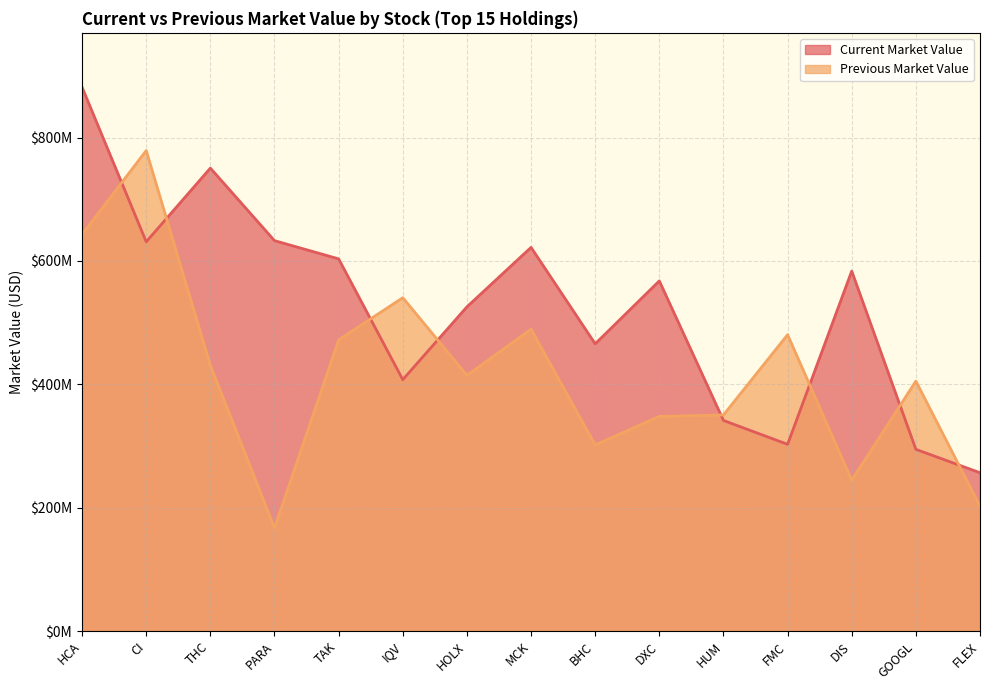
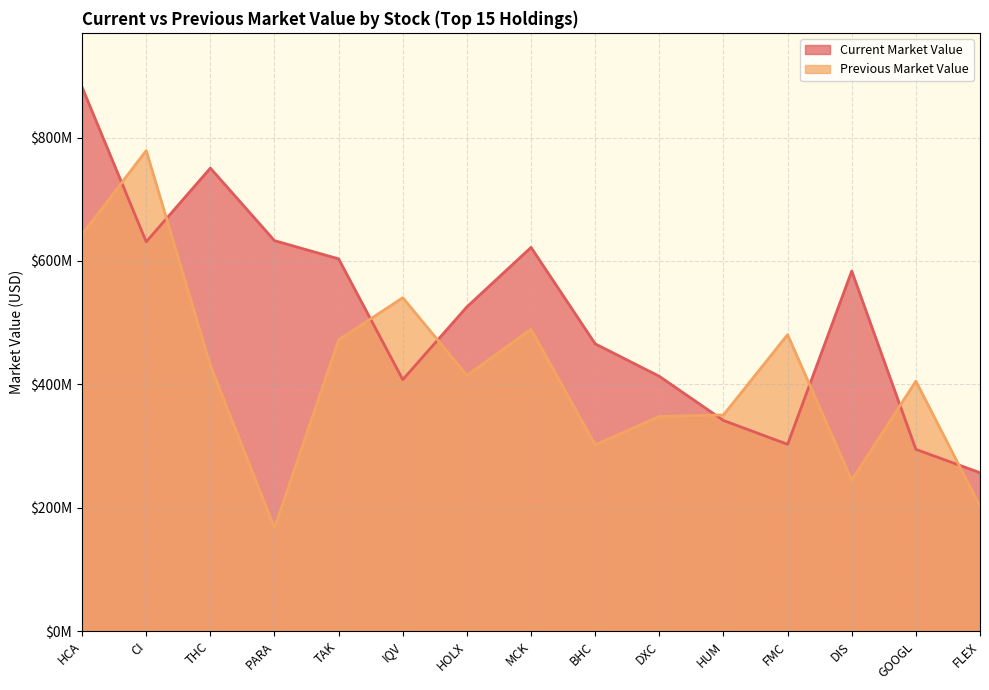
  {
    "Current Market Value": {
      "HCA": "$880000000",
      "CI": "$630000000",
      "THC": "$750000000",
      "PARA": "$630000000",
      "TAK": "$600000000",
      "IQV": "$410000000",
      "HOLX": "$530000000",
      "MCK": "$620000000",
      "BHC": "$470000000",
-     "DXC": "$570000000",
+     "DXC": "$410000000",
      "HUM": "$340000000",
      "FMC": "$300000000",
      "DIS": "$580000000",
      "GOOGL": "$290000000",
      "FLEX": "$260000000"
    },
    "Previous Market Value": {
      "HCA": "$640000000",
      "CI": "$780000000",
      "THC": "$430000000",
      "PARA": "$170000000",
      "TAK": "$470000000",
      "IQV": "$540000000",
      "HOLX": "$410000000",
      "MCK": "$490000000",
      "BHC": "$300000000",
      "DXC": "$350000000",
      "HUM": "$350000000",
      "FMC": "$480000000",
      "DIS": "$240000000",
      "GOOGL": "$410000000",
      "FLEX": "$200000000"
    }
  }
